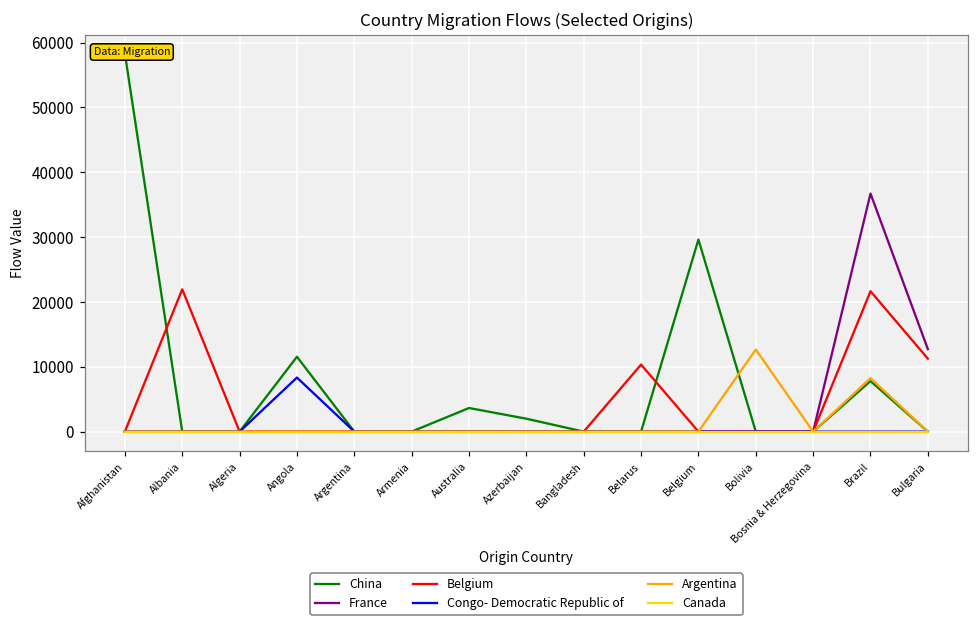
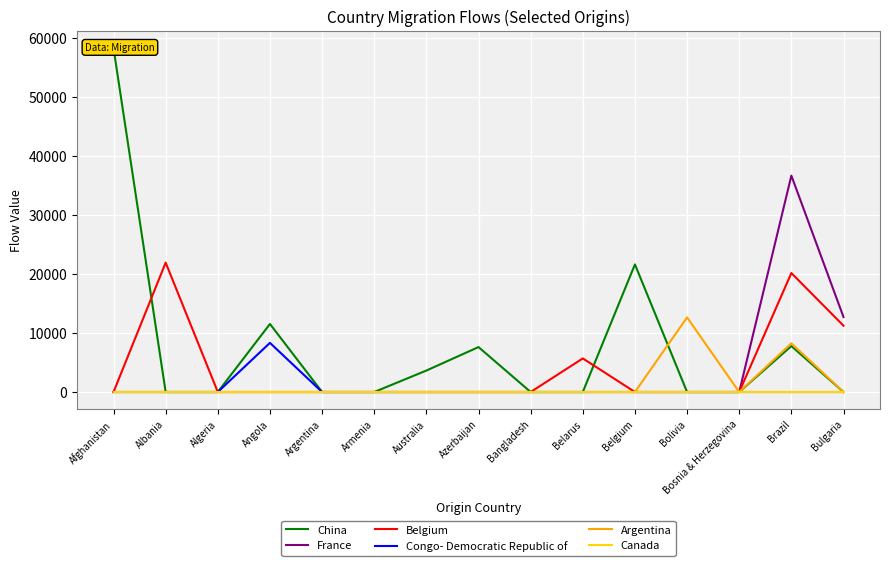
  {
    "China": {
      "Angola": 12000,
      "Australia": 4000,
-     "Azerbaijan": 2000,
-     "Belgium": 30000,
+     "Azerbaijan": 8000,
+     "Belgium": 22000,
      "Brazil": 8000
    },
    "France": {
      "Brazil": 37000,
      "Bulgaria": 13000
    },
    "Belgium": {
      "Albania": 22000,
-     "Belarus": 10000,
-     "Brazil": 22000,
+     "Belarus": 6000,
+     "Brazil": 20000,
      "Bulgaria": 11000
    },
    "Congo- Democratic Republic of": {
      "Angola": 8000
    }
  }
